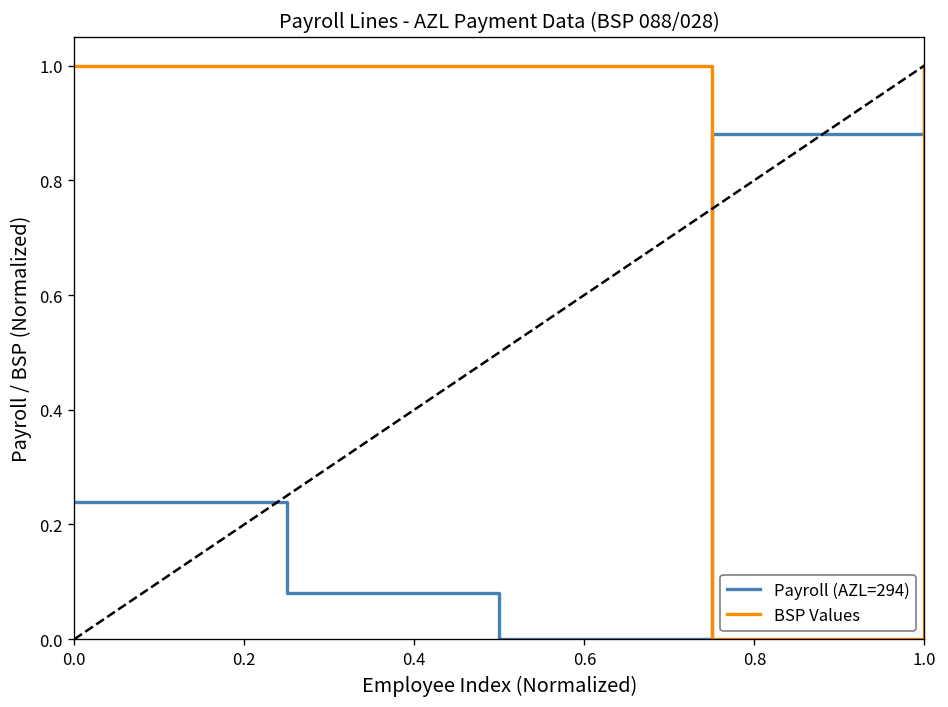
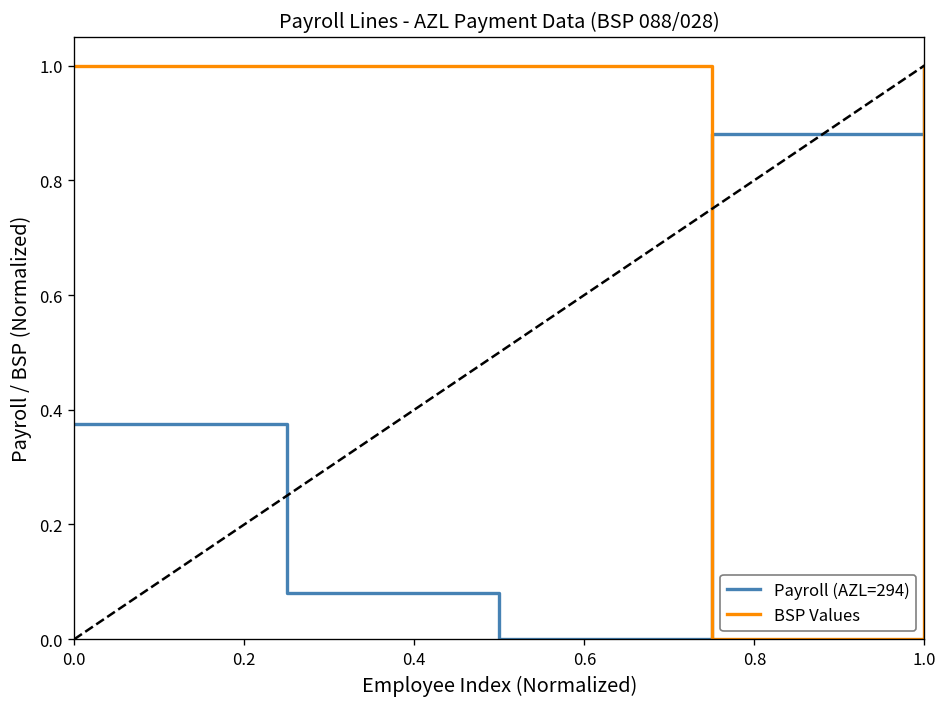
  {
    "Payroll (AZL=294)": {
-     "0.0": 0.24
+     "0.0": 0.38
    },
    "BSP Values": {
      "0.0": 1.00
    }
  }
